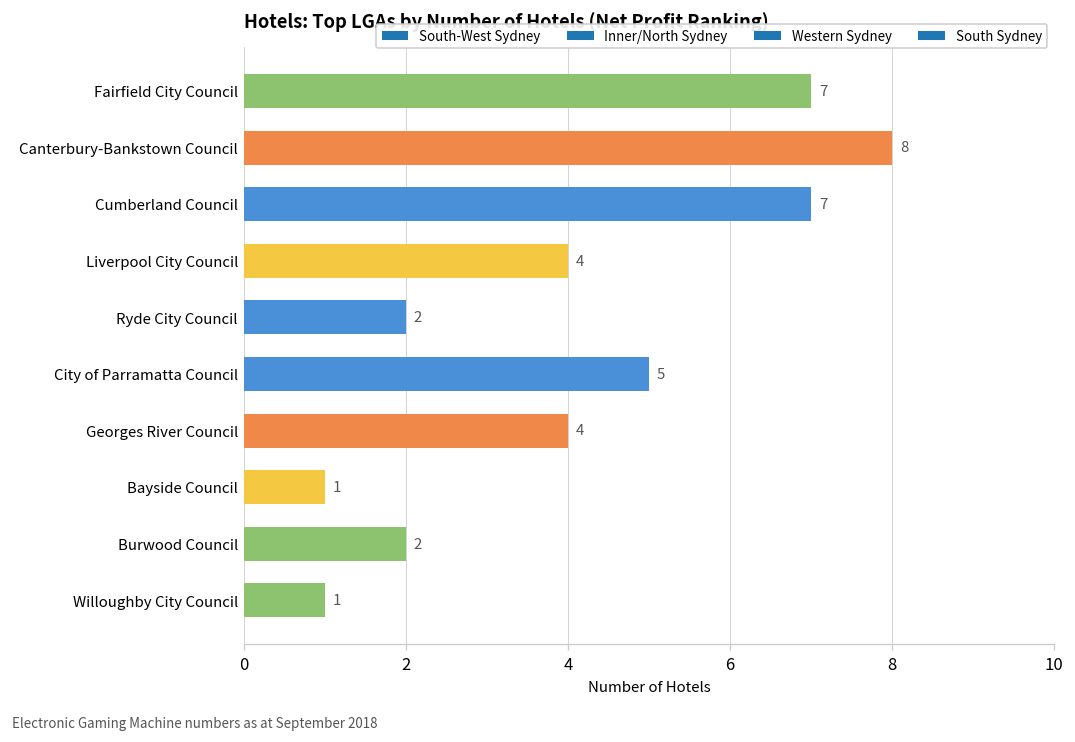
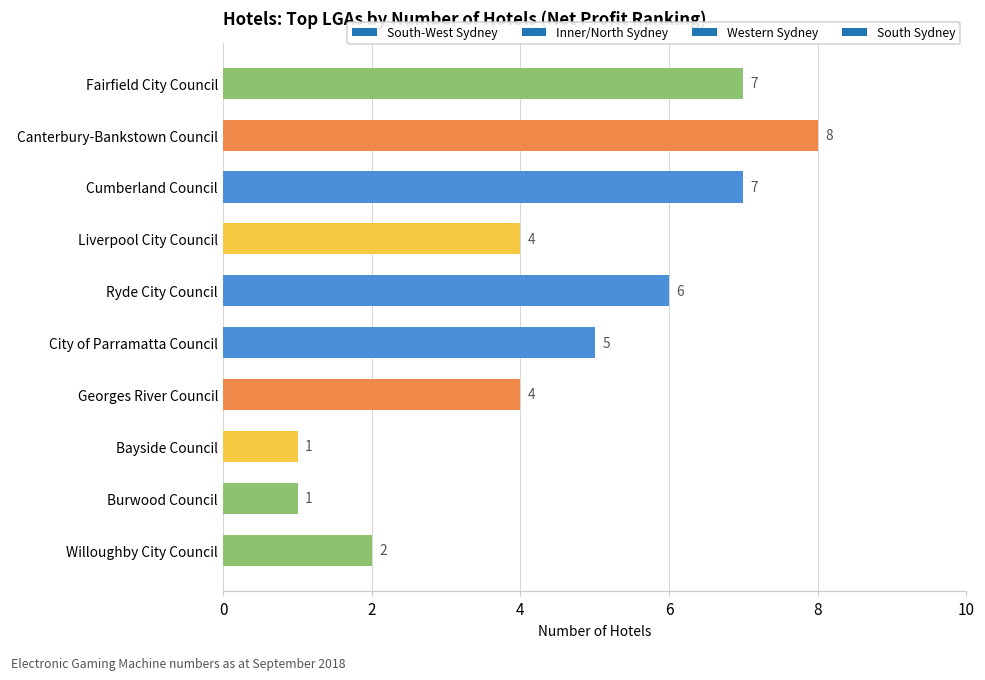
  {
    "Fairfield City Council": 7,
    "Canterbury-Bankstown Council": 8,
    "Cumberland Council": 7,
    "Liverpool City Council": 4,
-   "Ryde City Council": 2,
+   "Ryde City Council": 6,
    "City of Parramatta Council": 5,
    "Georges River Council": 4,
    "Bayside Council": 1,
-   "Burwood Council": 2,
-   "Willoughby City Council": 1
+   "Burwood Council": 1,
+   "Willoughby City Council": 2
  }
